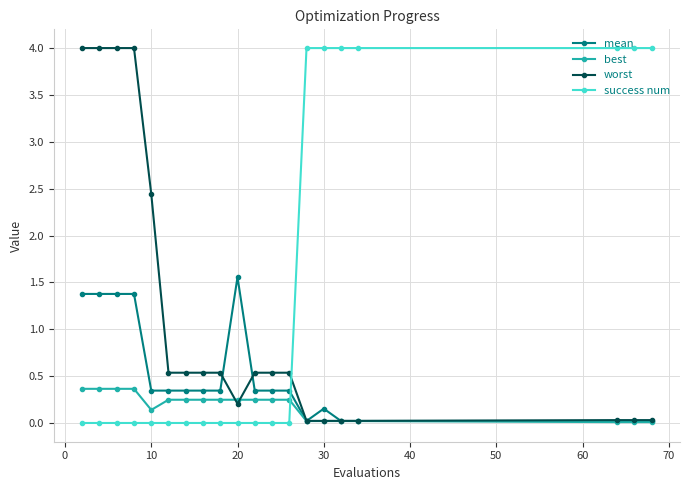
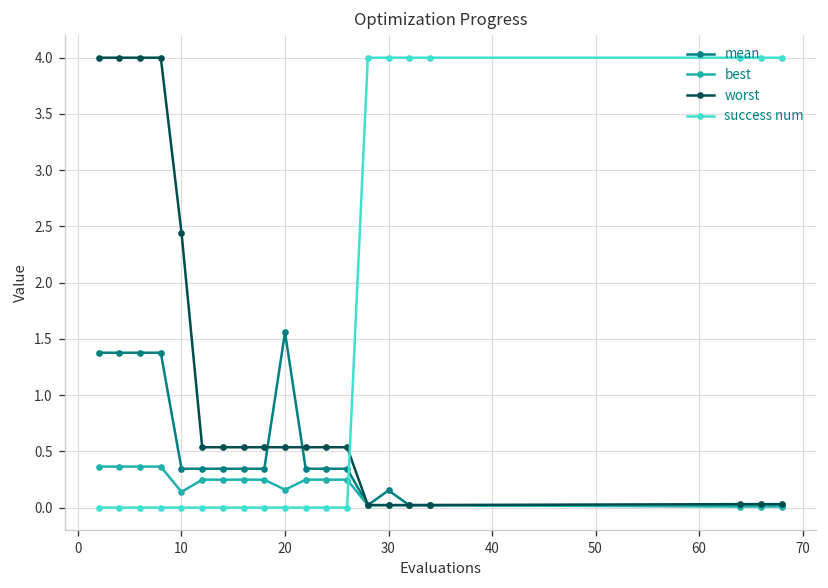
  {
    "mean": {
      "10": 0.3,
      "20": 1.6,
      "30": 0.2
    },
    "best": {
      "10": 0.1,
-     "20": 0.25
+     "20": 0.16
    },
    "worst": {
      "10": 2.4,
-     "20": 0.2
+     "20": 0.5
    },
    "success num": {
      "10": 0.0,
      "20": 0.0,
      "30": 4.0
    }
  }
